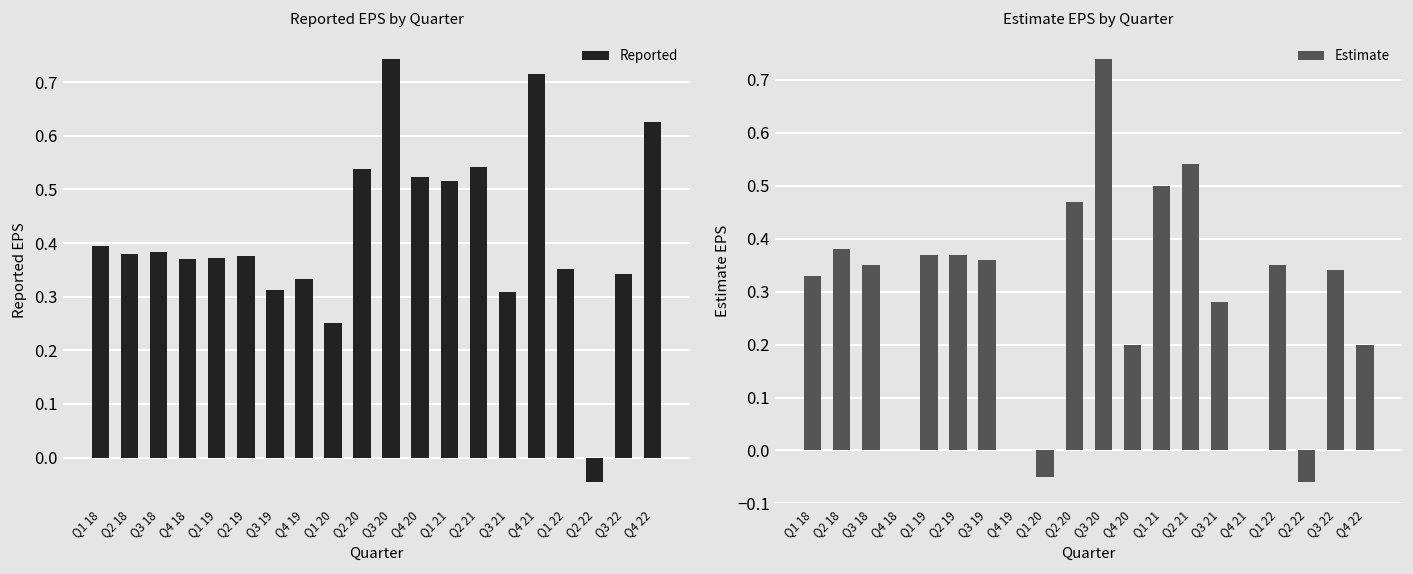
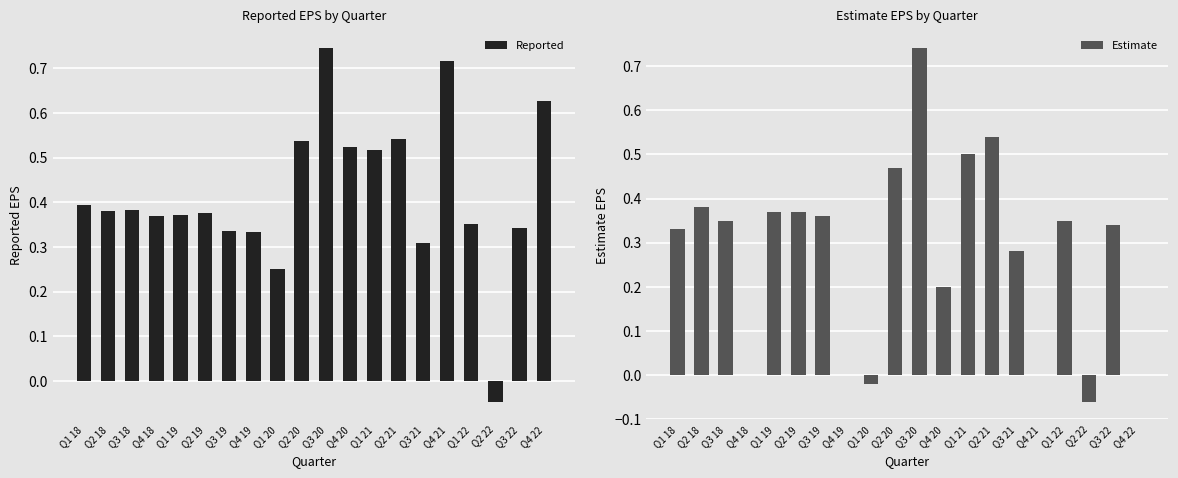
  {
    "Reported EPS by Quarter": {
      "Q1 18": 0.39,
      "Q2 18": 0.38,
      "Q3 18": 0.38,
      "Q4 18": 0.37,
      "Q1 19": 0.37,
      "Q2 19": 0.38,
-     "Q3 19": 0.31,
+     "Q3 19": 0.34,
      "Q4 19": 0.33,
      "Q1 20": 0.25,
      "Q2 20": 0.54,
      "Q3 20": 0.74,
      "Q4 20": 0.52,
      "Q1 21": 0.52,
      "Q2 21": 0.54,
      "Q3 21": 0.31,
      "Q4 21": 0.72,
      "Q1 22": 0.35,
      "Q2 22": -0.05,
      "Q3 22": 0.34,
      "Q4 22": 0.63
    },
    "Estimate EPS by Quarter": {
      "Q1 18": 0.33,
      "Q2 18": 0.38,
      "Q3 18": 0.35,
      "Q4 18": 0.00,
      "Q1 19": 0.37,
      "Q2 19": 0.37,
      "Q3 19": 0.36,
      "Q4 19": 0.00,
-     "Q1 20": -0.05,
+     "Q1 20": -0.02,
      "Q2 20": 0.47,
      "Q3 20": 0.74,
      "Q4 20": 0.20,
      "Q1 21": 0.50,
      "Q2 21": 0.54,
      "Q3 21": 0.28,
      "Q4 21": 0.00,
      "Q1 22": 0.35,
      "Q2 22": -0.06,
      "Q3 22": 0.34,
-     "Q4 22": 0.2
+     "Q4 22": 0.0
    }
  }
